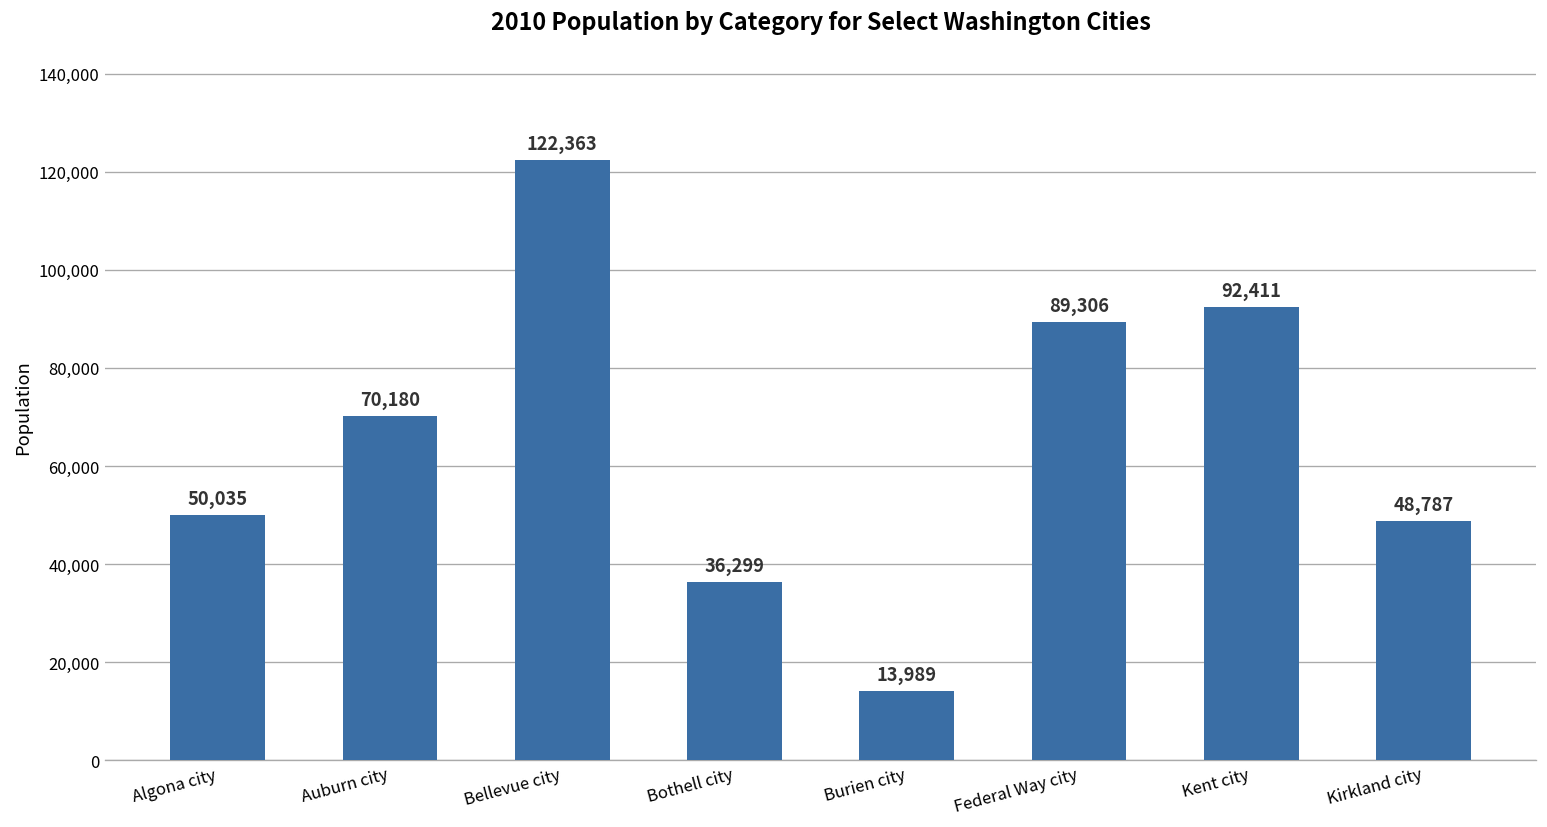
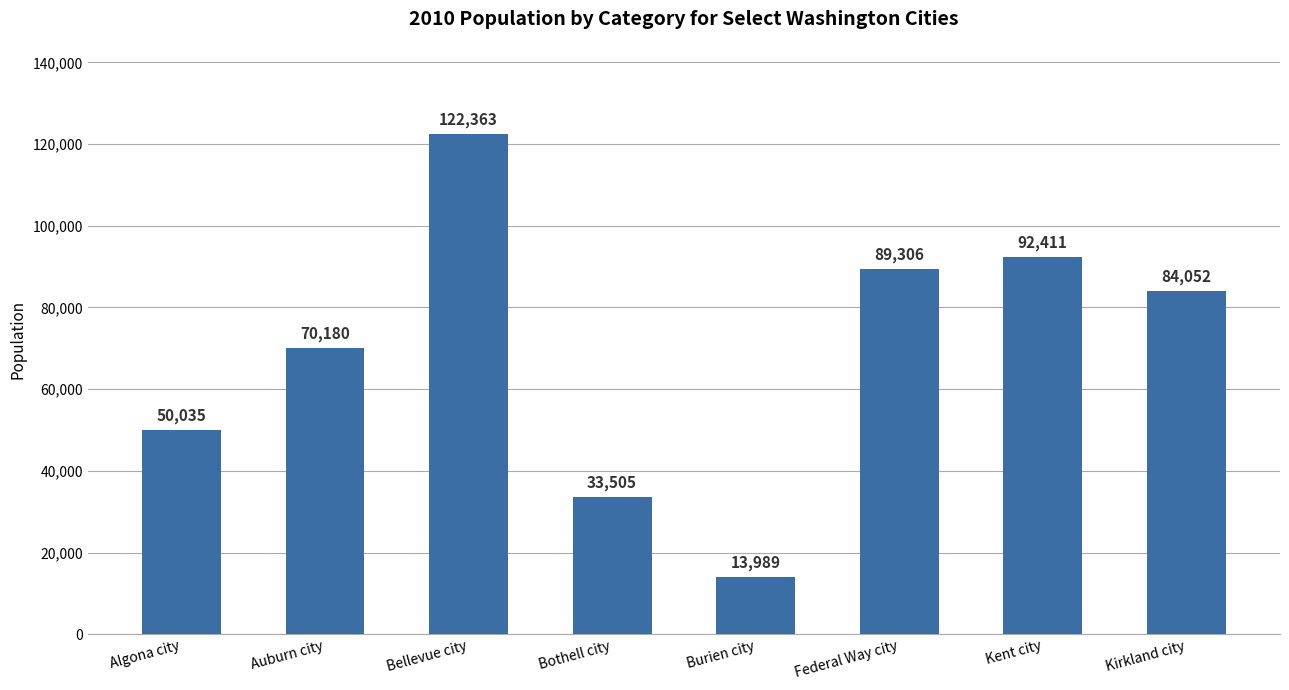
  {
    "Algona city": "50,035",
    "Auburn city": "70,180",
    "Bellevue city": "122,363",
-   "Bothell city": "36,299",
+   "Bothell city": "33,505",
    "Burien city": "13,989",
    "Federal Way city": "89,306",
    "Kent city": "92,411",
-   "Kirkland city": "48,787"
+   "Kirkland city": "84,052"
  }
